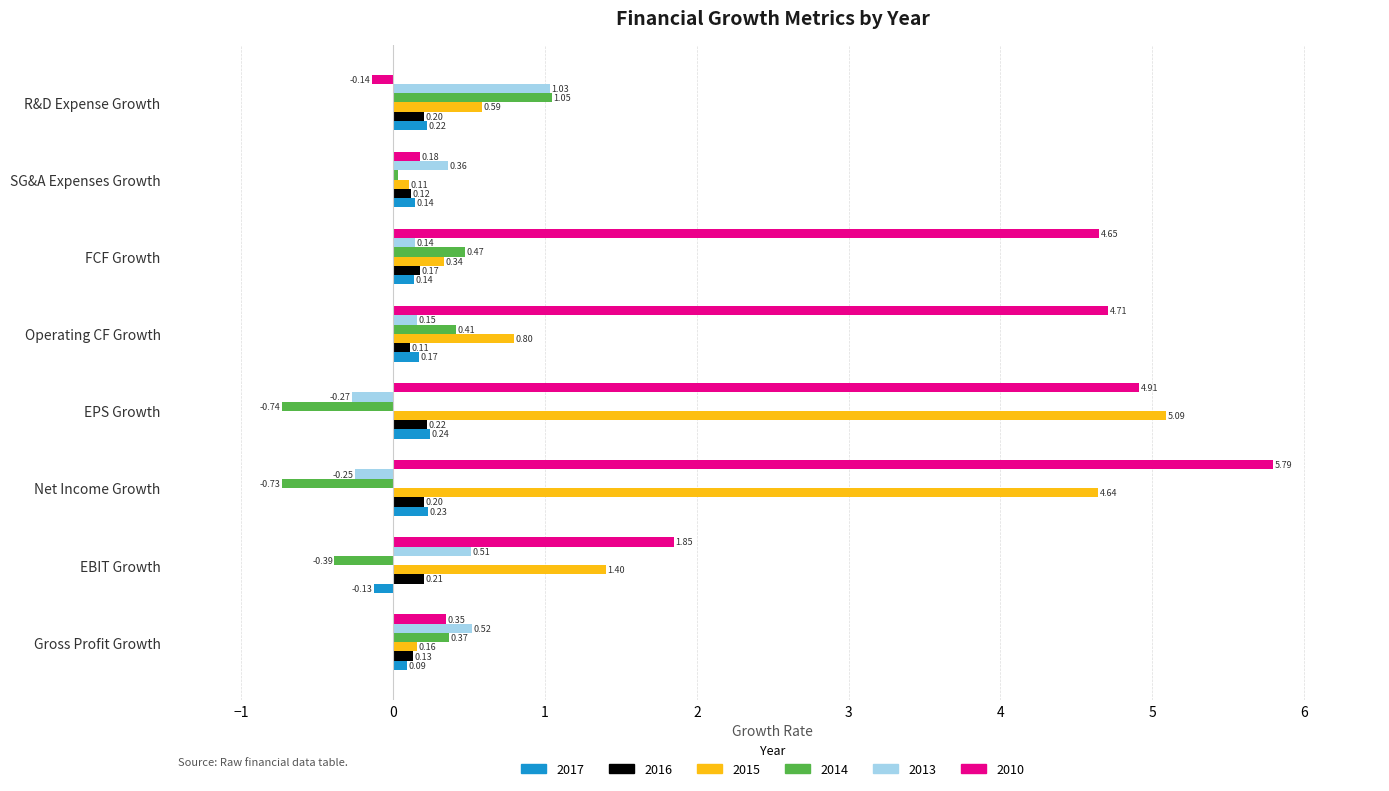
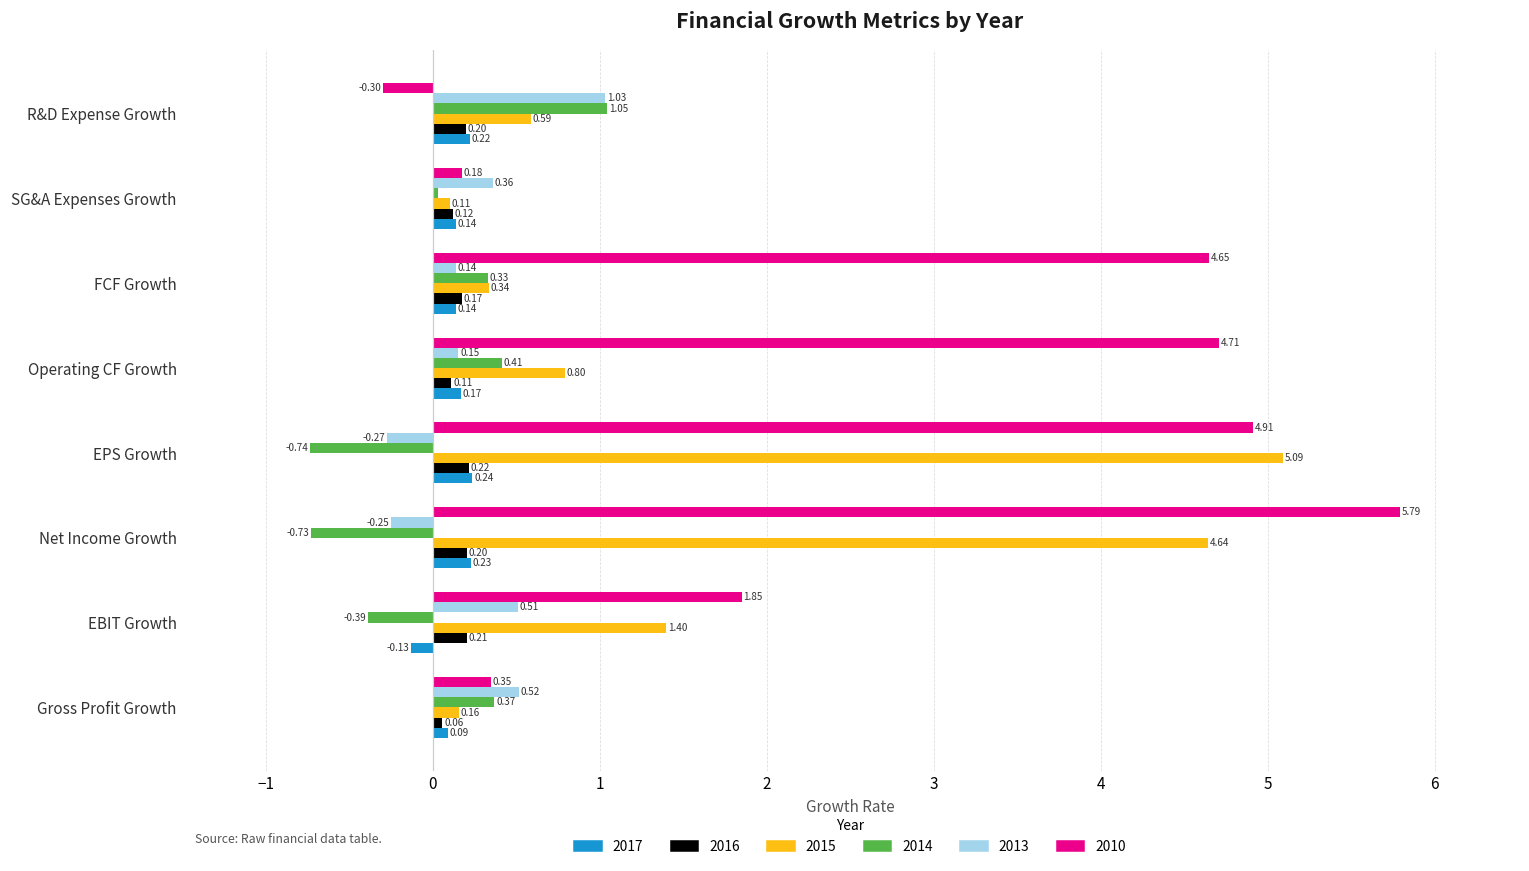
  {
    "2017": {
      "R&D Expense Growth": 0.22,
      "SG&A Expenses Growth": 0.14,
      "FCF Growth": 0.14,
      "Operating CF Growth": 0.17,
      "EPS Growth": 0.24,
      "Net Income Growth": 0.23,
      "EBIT Growth": -0.13,
      "Gross Profit Growth": 0.09
    },
    "2016": {
      "R&D Expense Growth": 0.20,
      "SG&A Expenses Growth": 0.12,
      "FCF Growth": 0.17,
      "Operating CF Growth": 0.11,
      "EPS Growth": 0.22,
      "Net Income Growth": 0.20,
      "EBIT Growth": 0.21,
-     "Gross Profit Growth": 0.13
+     "Gross Profit Growth": 0.06
    },
    "2015": {
      "R&D Expense Growth": 0.59,
      "SG&A Expenses Growth": 0.11,
      "FCF Growth": 0.34,
      "Operating CF Growth": 0.80,
      "EPS Growth": 5.09,
      "Net Income Growth": 4.64,
      "EBIT Growth": 1.40,
      "Gross Profit Growth": 0.16
    },
    "2014": {
      "R&D Expense Growth": 1.05,
-     "FCF Growth": 0.47,
+     "FCF Growth": 0.33,
      "Operating CF Growth": 0.41,
      "EPS Growth": -0.74,
      "Net Income Growth": -0.73,
      "EBIT Growth": -0.39,
      "Gross Profit Growth": 0.37
    },
    "2013": {
      "R&D Expense Growth": 1.03,
      "SG&A Expenses Growth": 0.36,
      "FCF Growth": 0.14,
      "Operating CF Growth": 0.15,
      "EPS Growth": -0.27,
      "Net Income Growth": -0.25,
      "EBIT Growth": 0.51,
      "Gross Profit Growth": 0.52
    },
    "2010": {
-     "R&D Expense Growth": -0.14,
+     "R&D Expense Growth": -0.30,
      "SG&A Expenses Growth": 0.18,
      "FCF Growth": 4.65,
      "Operating CF Growth": 4.71,
      "EPS Growth": 4.91,
      "Net Income Growth": 5.79,
      "EBIT Growth": 1.85,
      "Gross Profit Growth": 0.35
    }
  }
